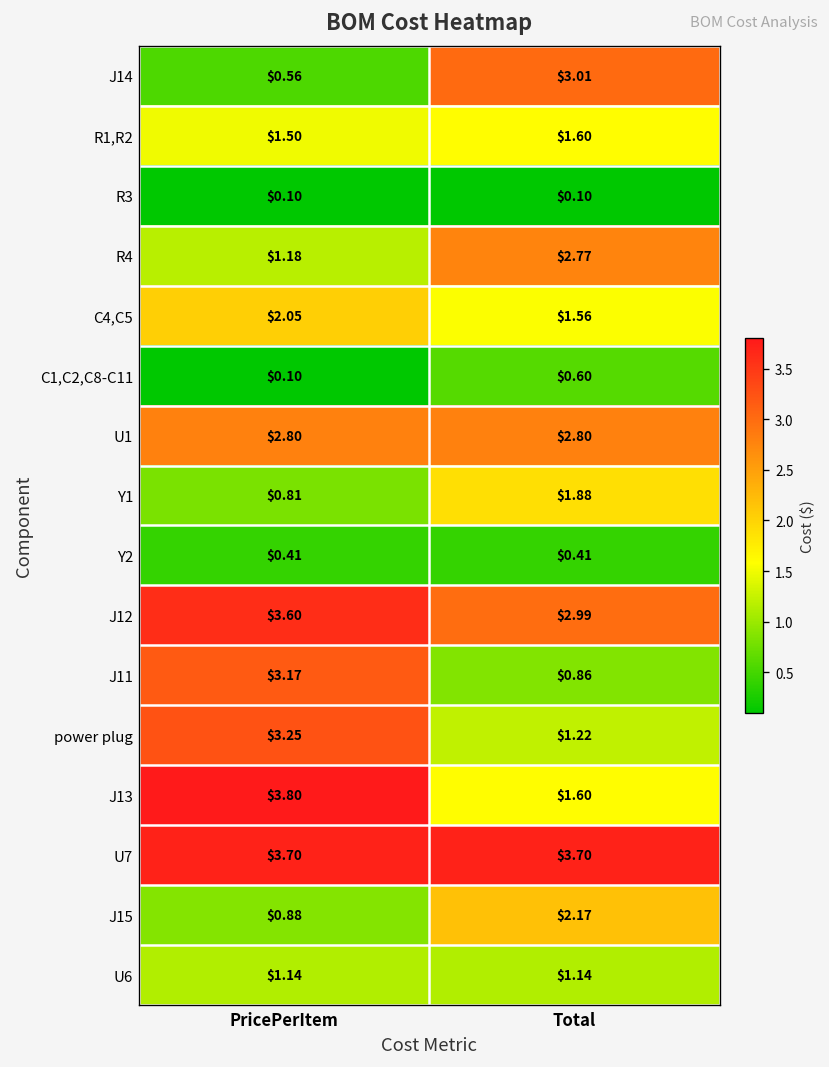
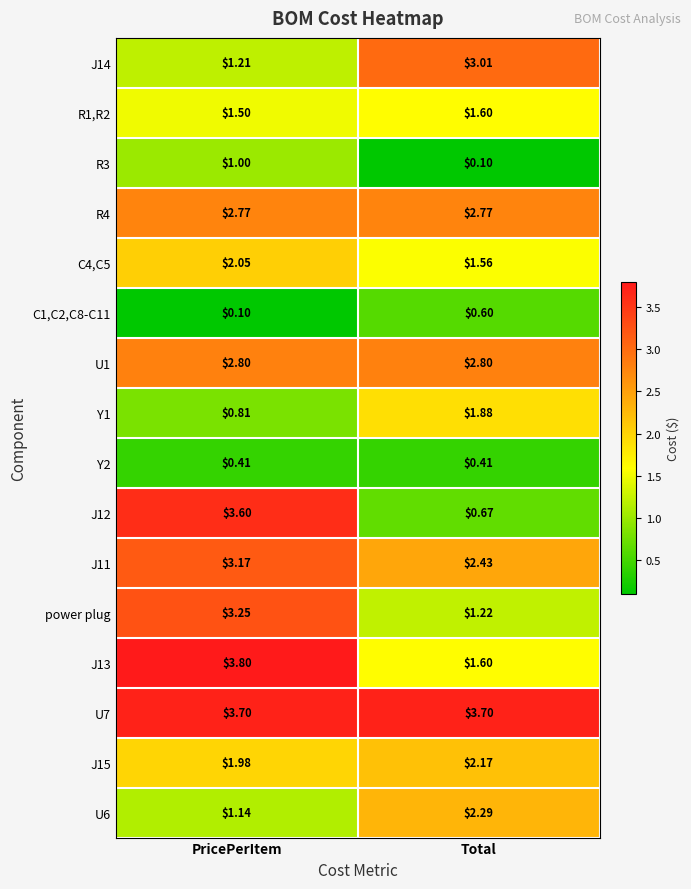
  {
    "J14": {
-     "PricePerItem": "$0.56",
+     "PricePerItem": "$1.21",
      "Total": "$3.01"
    },
    "R1,R2": {
      "PricePerItem": "$1.50",
      "Total": "$1.60"
    },
    "R3": {
-     "PricePerItem": "$0.10",
+     "PricePerItem": "$1.00",
      "Total": "$0.10"
    },
    "R4": {
-     "PricePerItem": "$1.18",
+     "PricePerItem": "$2.77",
      "Total": "$2.77"
    },
    "C4,C5": {
      "PricePerItem": "$2.05",
      "Total": "$1.56"
    },
    "C1,C2,C8-C11": {
      "PricePerItem": "$0.10",
      "Total": "$0.60"
    },
    "U1": {
      "PricePerItem": "$2.80",
      "Total": "$2.80"
    },
    "Y1": {
      "PricePerItem": "$0.81",
      "Total": "$1.88"
    },
    "Y2": {
      "PricePerItem": "$0.41",
      "Total": "$0.41"
    },
    "J12": {
      "PricePerItem": "$3.60",
-     "Total": "$2.99"
+     "Total": "$0.67"
    },
    "J11": {
      "PricePerItem": "$3.17",
-     "Total": "$0.86"
+     "Total": "$2.43"
    },
    "power plug": {
      "PricePerItem": "$3.25",
      "Total": "$1.22"
    },
    "J13": {
      "PricePerItem": "$3.80",
      "Total": "$1.60"
    },
    "U7": {
      "PricePerItem": "$3.70",
      "Total": "$3.70"
    },
    "J15": {
-     "PricePerItem": "$0.88",
+     "PricePerItem": "$1.98",
      "Total": "$2.17"
    },
    "U6": {
      "PricePerItem": "$1.14",
-     "Total": "$1.14"
+     "Total": "$2.29"
    }
  }
